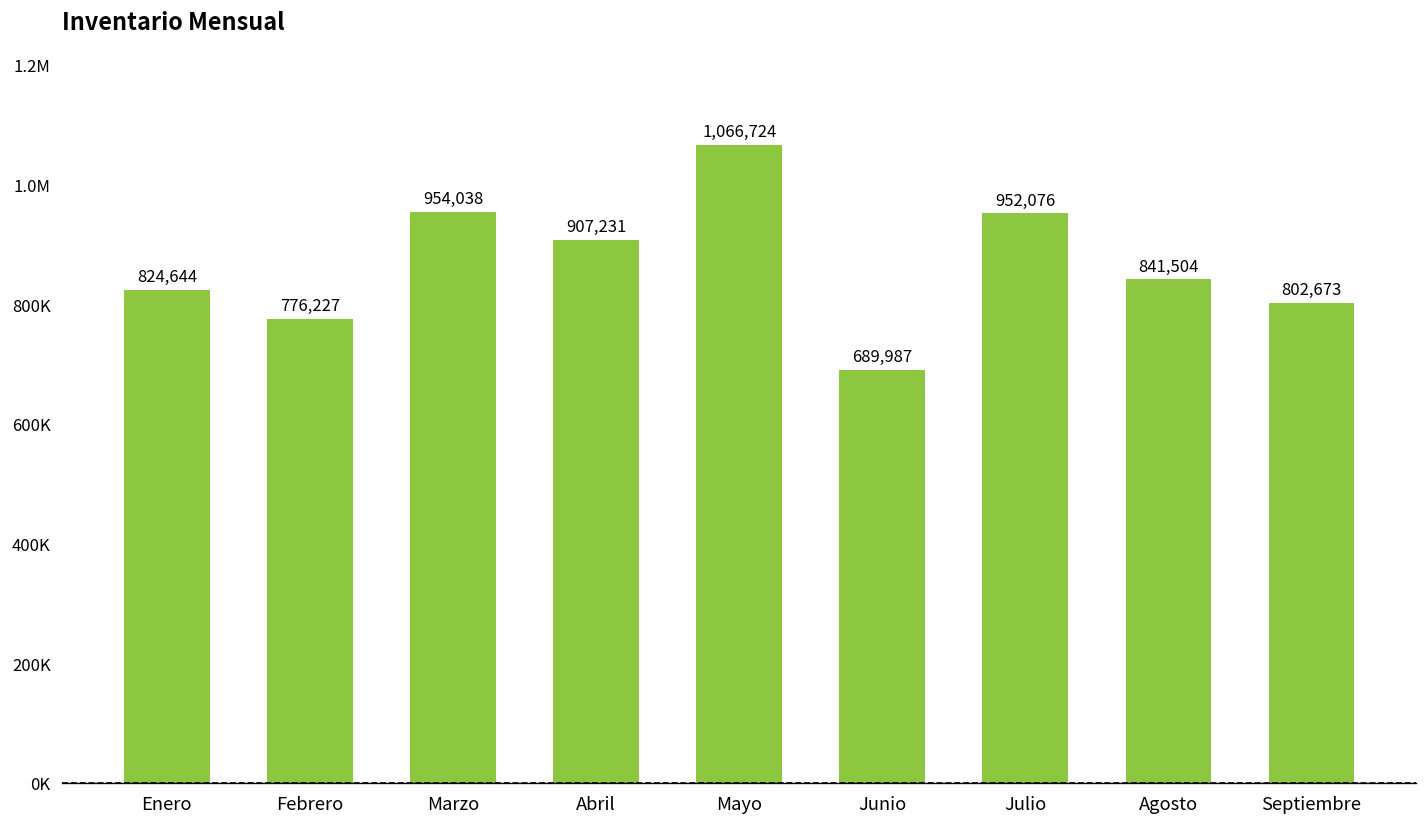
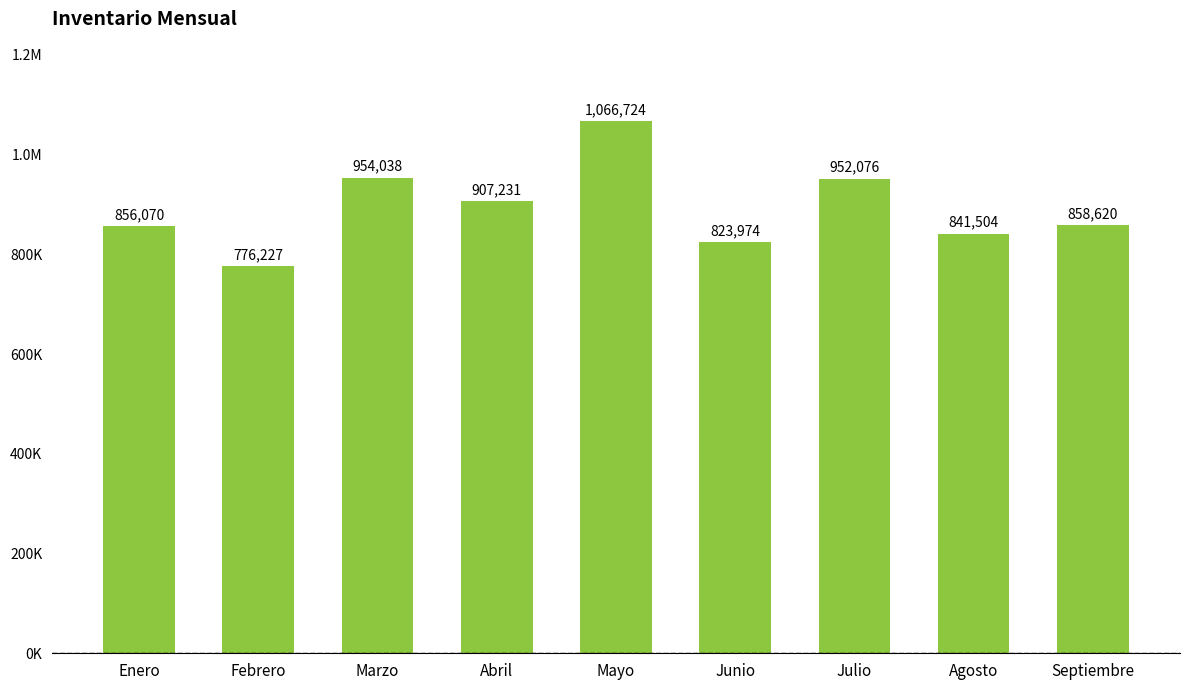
  {
-   "Enero": "824,644",
+   "Enero": "856,070",
    "Febrero": "776,227",
    "Marzo": "954,038",
    "Abril": "907,231",
    "Mayo": "1,066,724",
-   "Junio": "689,987",
+   "Junio": "823,974",
    "Julio": "952,076",
    "Agosto": "841,504",
-   "Septiembre": "802,673"
+   "Septiembre": "858,620"
  }
